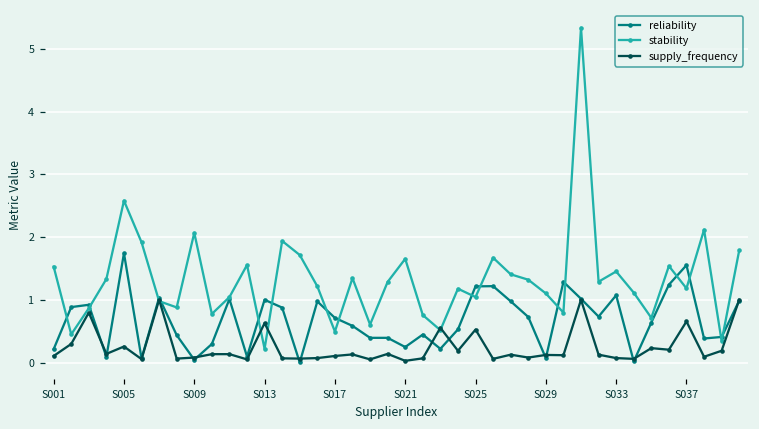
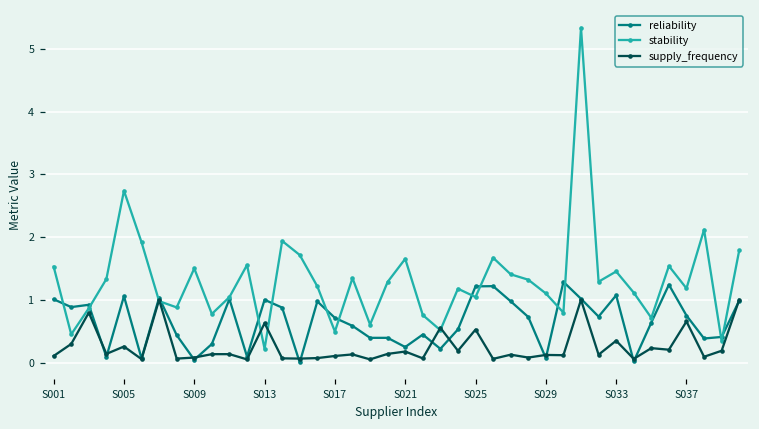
  {
    "reliability": {
-     "S001": 0.2,
-     "S005": 1.7,
+     "S001": 1.0,
+     "S005": 1.1,
      "S013": 1.0,
      "S017": 0.7,
      "S021": 0.2,
      "S025": 1.2,
      "S029": 0.1,
      "S033": 1.1,
-     "S037": 1.6
+     "S037": 0.7
    },
    "stability": {
      "S001": 1.5,
-     "S005": 2.6,
-     "S009": 2.1,
+     "S005": 2.7,
+     "S009": 1.5,
      "S013": 0.2,
      "S017": 0.5,
      "S021": 1.7,
      "S025": 1.0,
      "S029": 1.1,
      "S033": 1.5,
      "S037": 1.2
    },
    "supply_frequency": {
      "S001": 0.1,
      "S005": 0.3,
      "S013": 0.6,
      "S017": 0.1,
-     "S021": 0.0,
+     "S021": 0.2,
      "S025": 0.5,
      "S029": 0.1,
-     "S033": 0.1,
+     "S033": 0.3,
      "S037": 0.7
    }
  }
